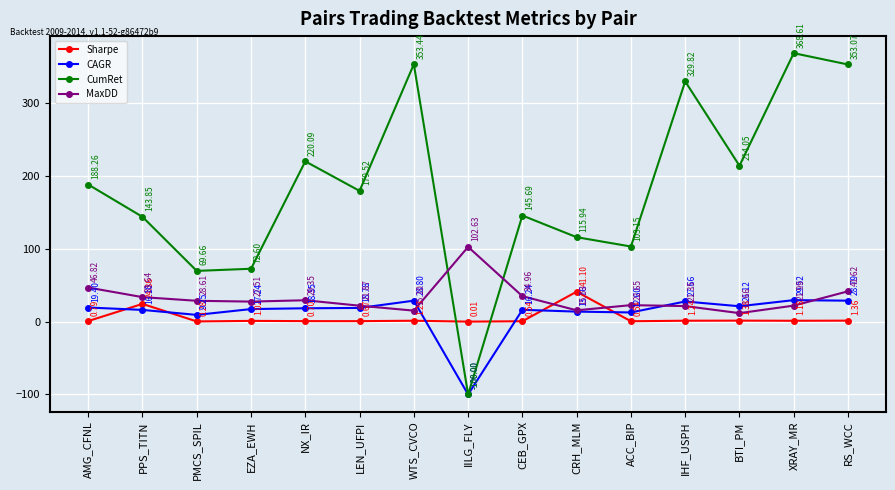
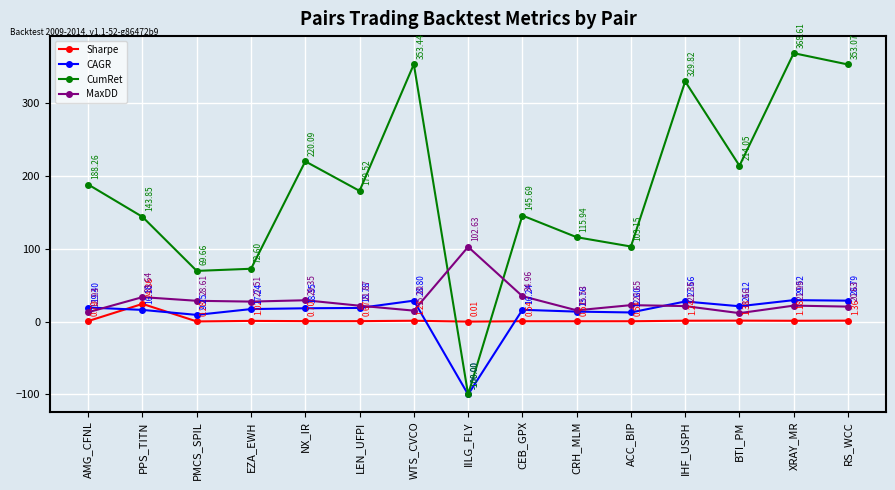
  {
    "Sharpe": {
      "IILG_FLY": 0.01,
-     "CRH_MLM": 41.10,
+     "CRH_MLM": 0.52,
      "IHF_USPH": 1.24,
      "XRAY_MR": 1.18,
      "RS_WCC": 1.36
    },
    "CAGR": {
      "AMG_CFNL": 19.40
    },
    "CumRet": {
      "AMG_CFNL": 188.26,
      "PPS_TITN": 143.85,
      "PMCS_SPIL": 69.66,
      "EZA_EWH": 72.60,
      "NX_IR": 220.09,
      "LEN_UFPI": 179.52,
      "WTS_CVCO": 353.44,
      "CEB_GPX": 145.69,
      "CRH_MLM": 115.94,
      "ACC_BIP": 103.15,
      "IHF_USPH": 329.82,
      "BTI_PM": 214.05,
      "XRAY_MR": 368.61,
      "RS_WCC": 353.07
    },
    "MaxDD": {
-     "AMG_CFNL": 46.82,
+     "AMG_CFNL": 12.93,
      "PMCS_SPIL": 28.61,
      "IILG_FLY": 102.63,
-     "RS_WCC": 41.62
+     "RS_WCC": 20.63
    }
  }
